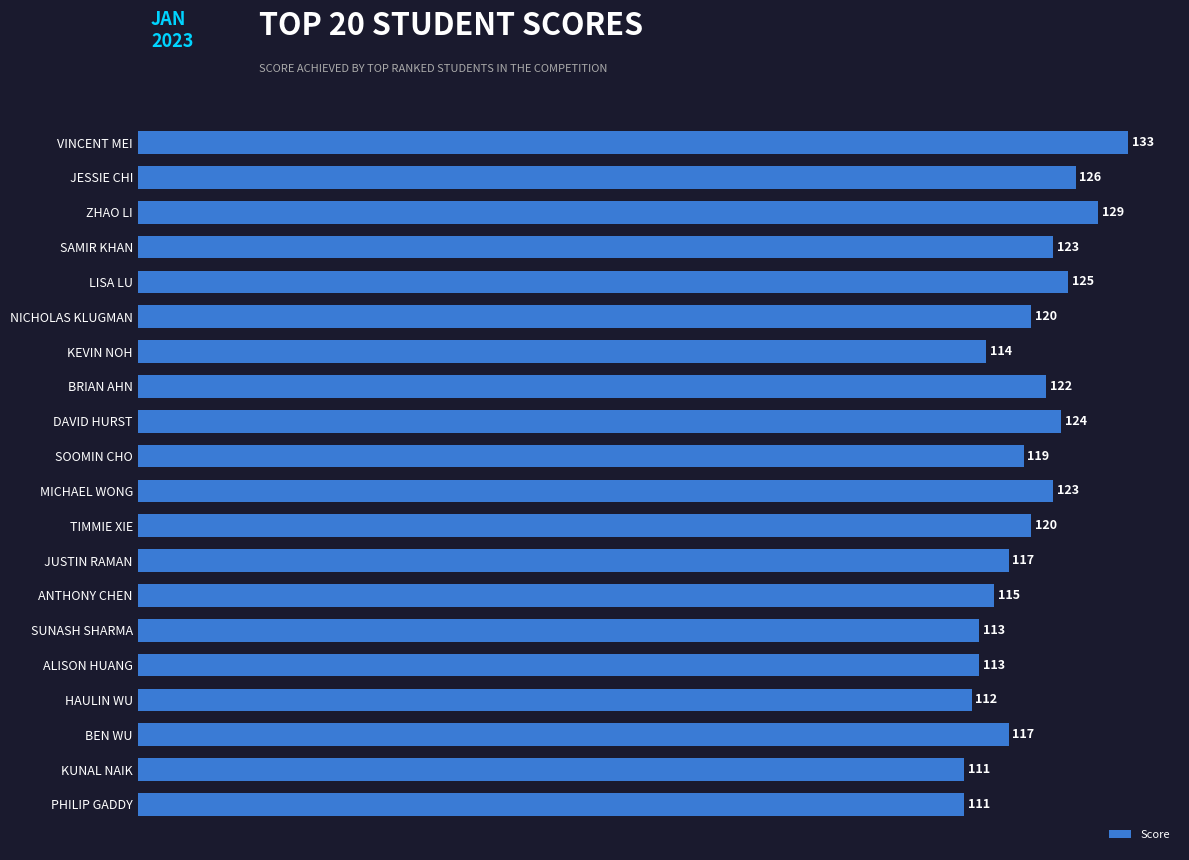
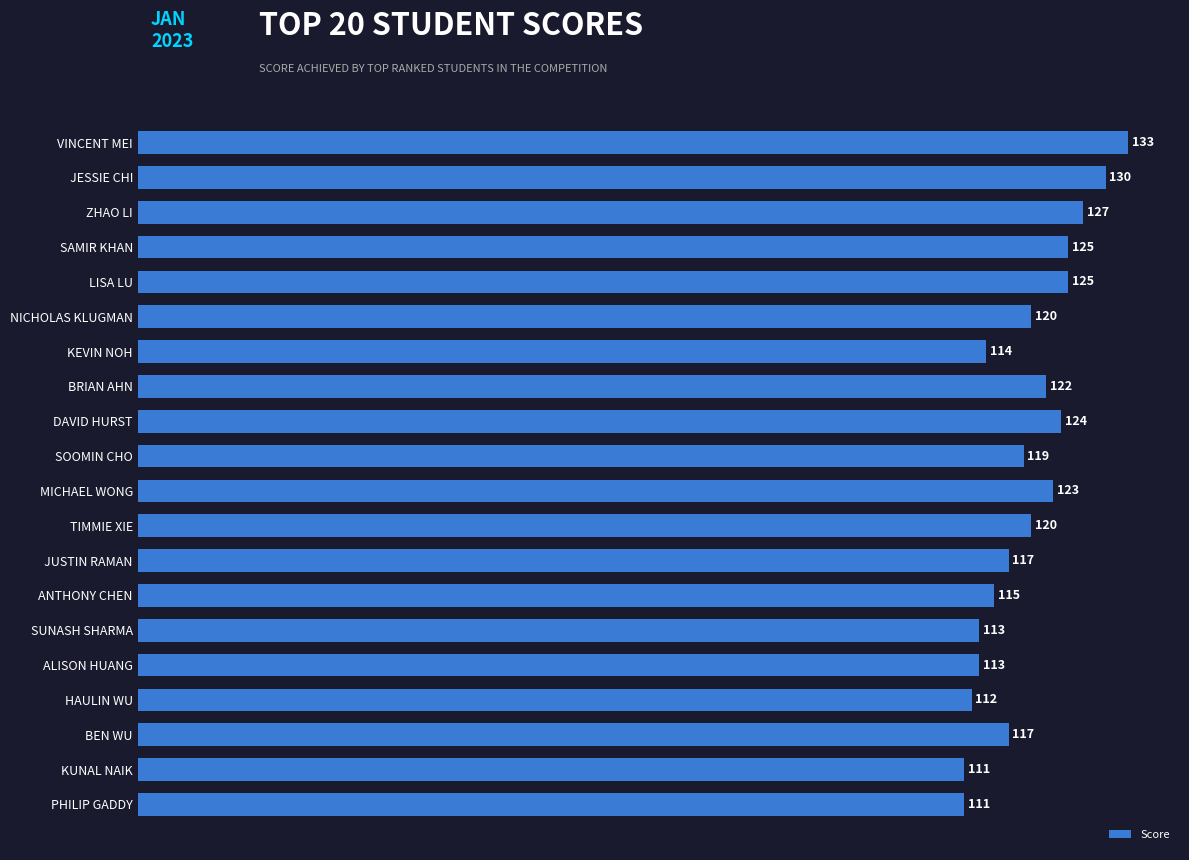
  {
    "VINCENT MEI": 133,
-   "JESSIE CHI": 126,
-   "ZHAO LI": 129,
-   "SAMIR KHAN": 123,
+   "JESSIE CHI": 130,
+   "ZHAO LI": 127,
+   "SAMIR KHAN": 125,
    "LISA LU": 125,
    "NICHOLAS KLUGMAN": 120,
    "KEVIN NOH": 114,
    "BRIAN AHN": 122,
    "DAVID HURST": 124,
    "SOOMIN CHO": 119,
    "MICHAEL WONG": 123,
    "TIMMIE XIE": 120,
    "JUSTIN RAMAN": 117,
    "ANTHONY CHEN": 115,
    "SUNASH SHARMA": 113,
    "ALISON HUANG": 113,
    "HAULIN WU": 112,
    "BEN WU": 117,
    "KUNAL NAIK": 111,
    "PHILIP GADDY": 111
  }
